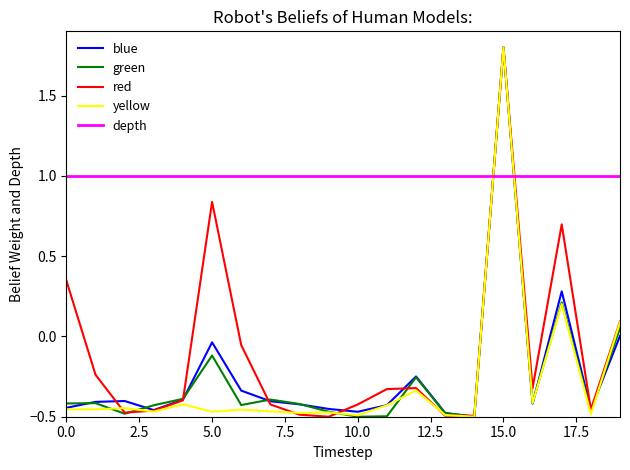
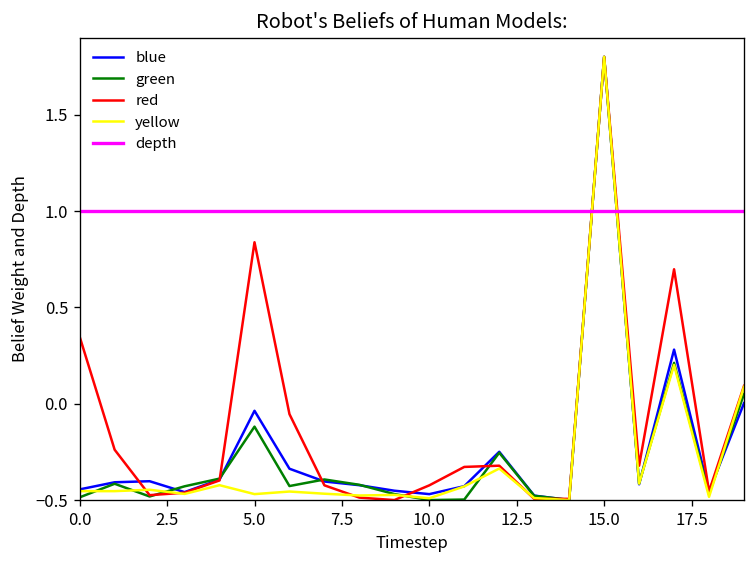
  {
    "blue": {
      "5.0": -0.04,
      "10.0": -0.47
    },
    "green": {
-     "0.0": -0.42,
+     "0.0": -0.49,
      "5.0": -0.12
    },
    "red": {
      "0.0": 0.35,
      "5.0": 0.84,
      "10.0": -0.42
    },
    "yellow": {
      "5.0": -0.47
    },
    "depth": {
      "0.0": 1.00,
      "5.0": 1.00,
      "10.0": 1.00,
      "15.0": 1.00
    }
  }
